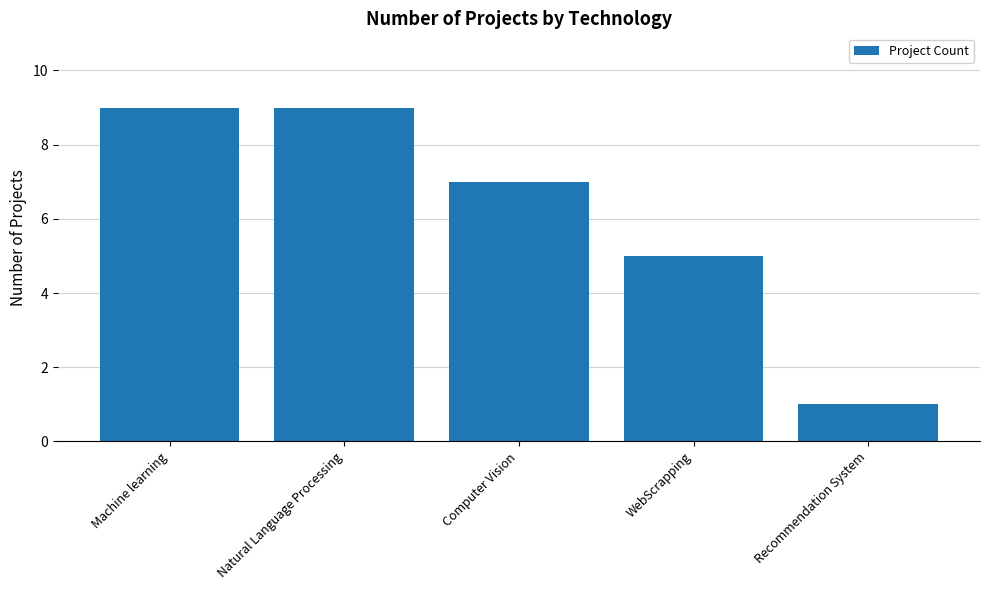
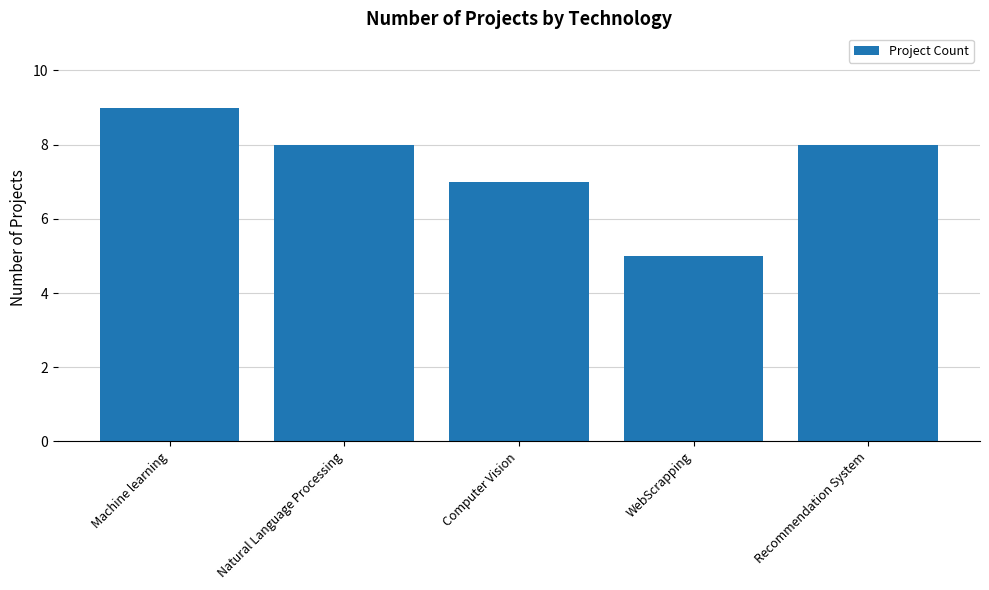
  {
    "Machine learning": 9,
-   "Natural Language Processing": 9,
+   "Natural Language Processing": 8,
    "Computer Vision": 7,
    "WebScrapping": 5,
-   "Recommendation System": 1
+   "Recommendation System": 8
  }
